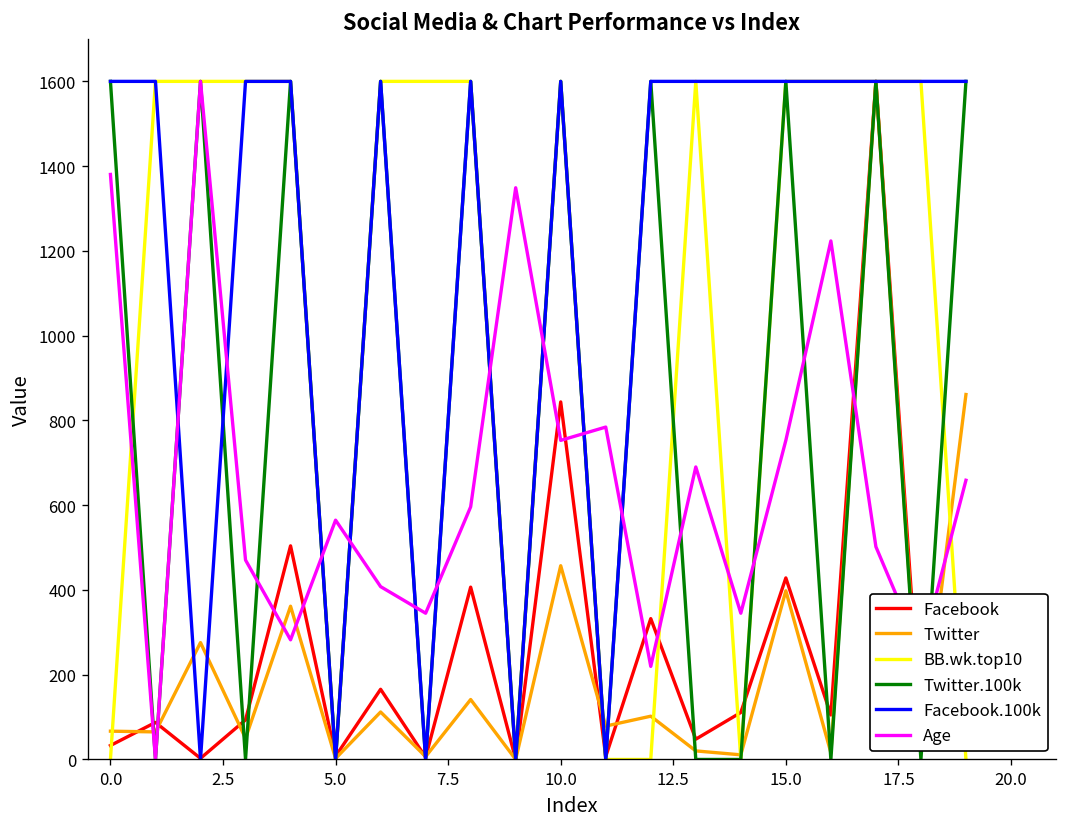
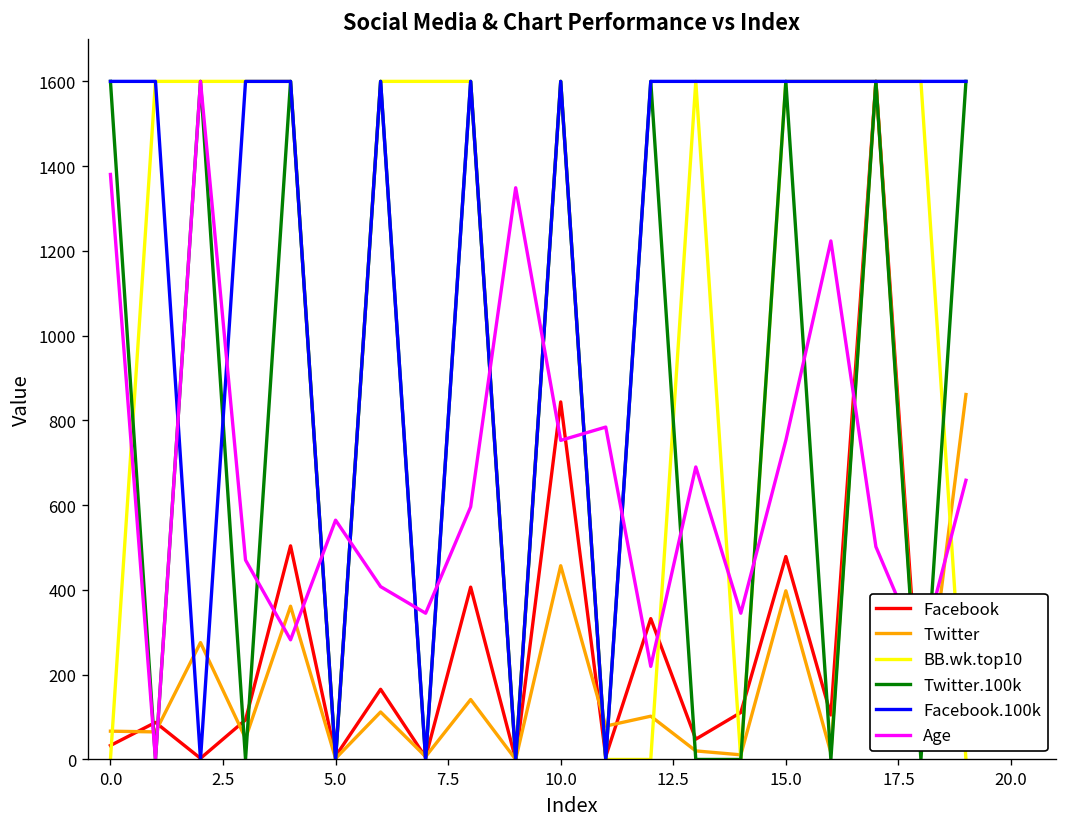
  {
    "Facebook": {
      "0.0": 30,
      "10.0": 840,
-     "15.0": 430
+     "15.0": 480
    },
    "Twitter": {
      "0.0": 70,
      "10.0": 460,
      "15.0": 400
    },
    "BB.wk.top10": {
      "0.0": 0
    },
    "Age": {
      "0.0": 1380,
      "5.0": 560,
      "10.0": 750,
      "15.0": 750
    }
  }
